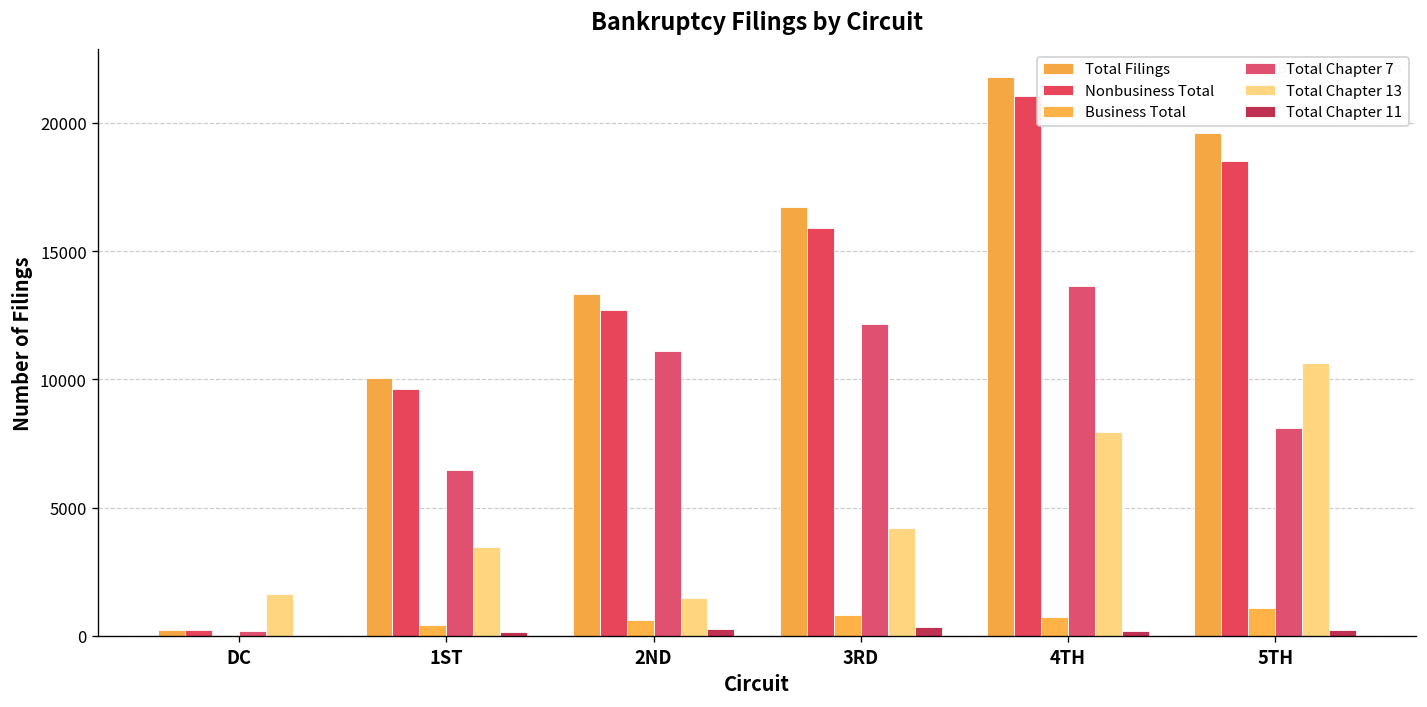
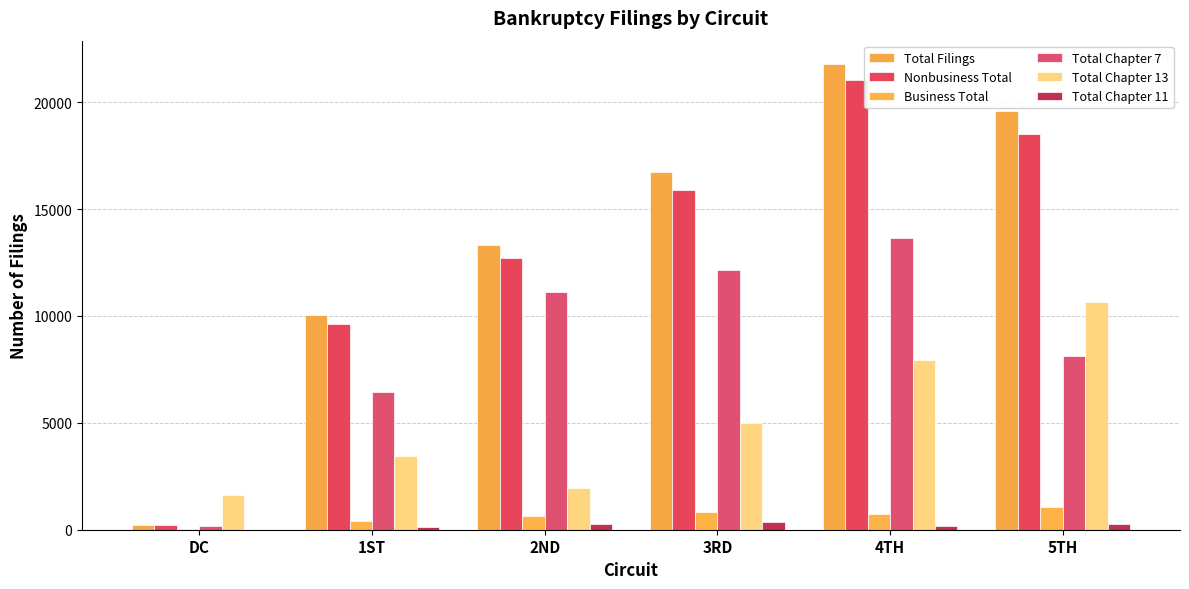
  {
    "Total Chapter 13": {
      "DC": 1600,
      "1ST": 3400,
-     "2ND": 1500,
-     "3RD": 4200,
+     "2ND": 2000,
+     "3RD": 5000,
      "4TH": 7900,
      "5TH": 10600
    }
  }
